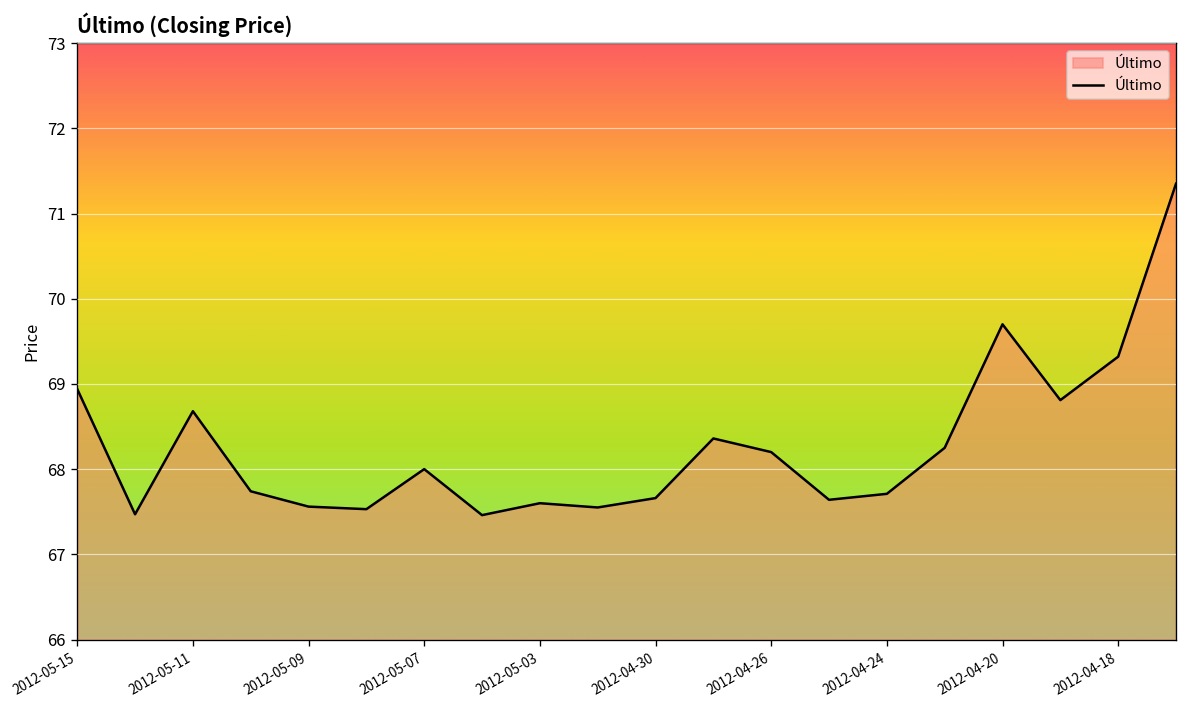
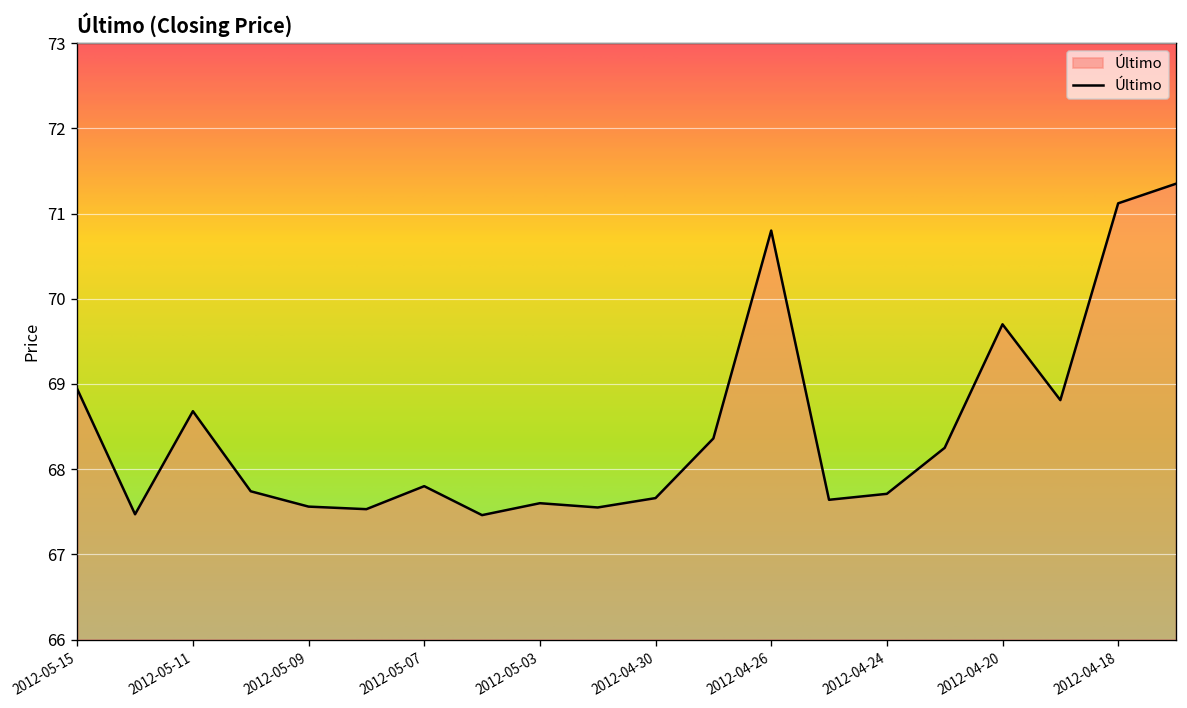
  {
    "2012-05-15": 68.9,
    "2012-05-11": 68.7,
    "2012-05-09": 67.6,
-   "2012-05-07": 68.0,
+   "2012-05-07": 67.8,
    "2012-05-03": 67.6,
    "2012-04-30": 67.7,
-   "2012-04-26": 68.2,
+   "2012-04-26": 70.8,
    "2012-04-24": 67.7,
    "2012-04-20": 69.7,
-   "2012-04-18": 69.3
+   "2012-04-18": 71.1
  }
